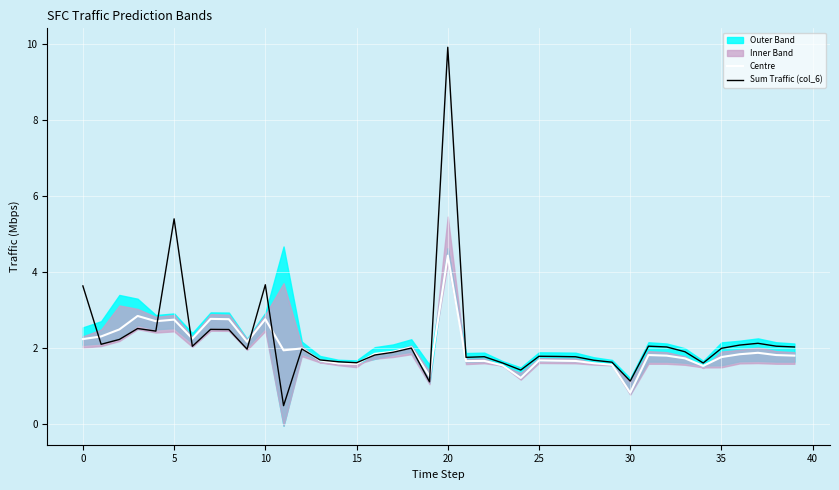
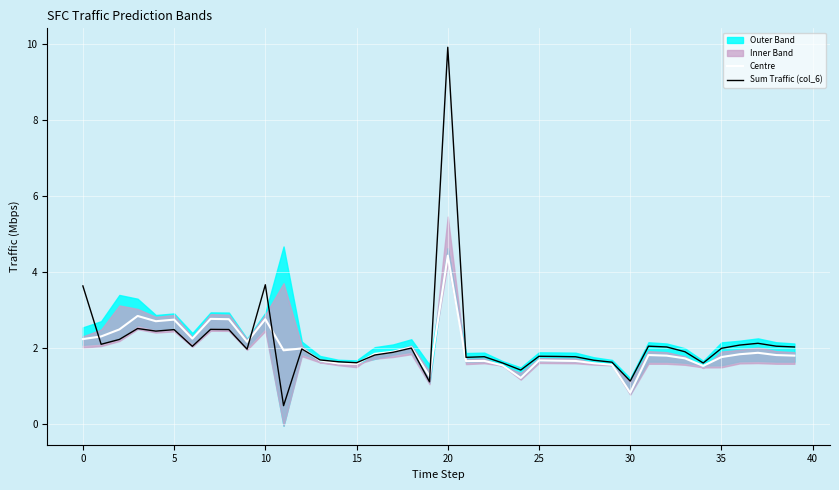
  {
    "Centre": {
      "0": 2.2,
      "5": 2.8,
      "10": 2.8,
      "20": 4.4,
      "30": 0.8,
      "35": 1.8
    },
    "Outer Band": {
      "20": 0.0
    },
    "Sum Traffic (col_6)": {
      "0": 3.6,
-     "5": 5.4,
+     "5": 2.5,
      "10": 3.7,
      "20": 9.9,
      "35": 2.0
    }
  }
